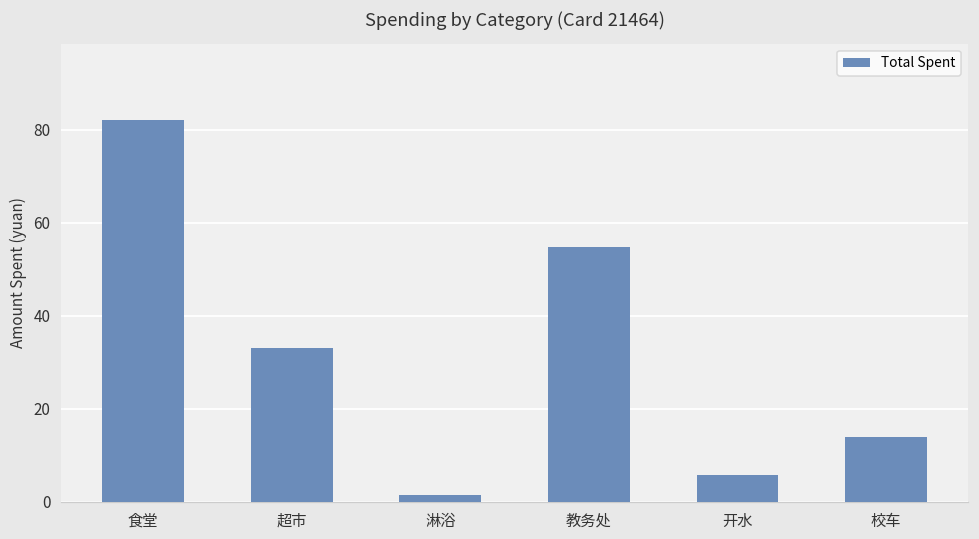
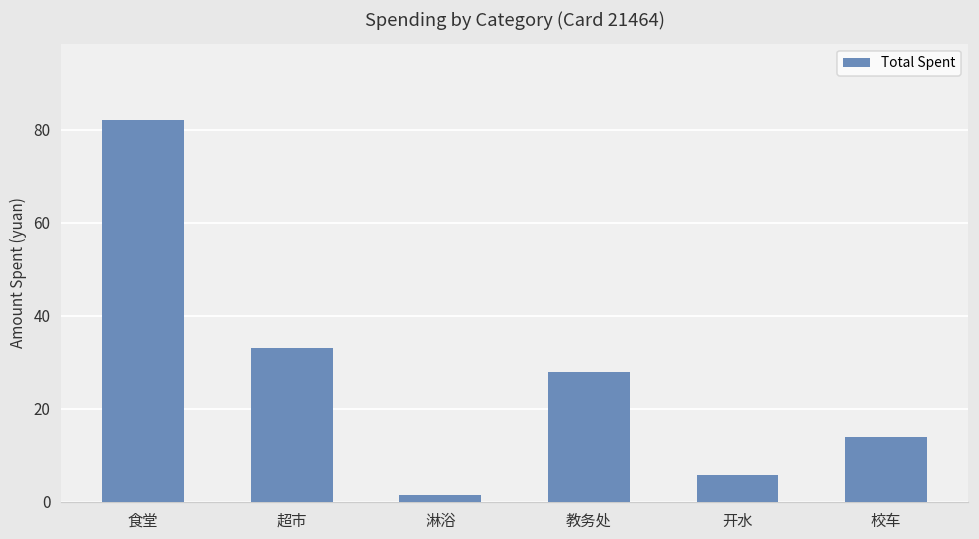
  {
    "食堂": 82,
    "超市": 33,
    "淋浴": 1,
-   "教务处": 55,
+   "教务处": 28,
    "开水": 6,
    "校车": 14
  }
